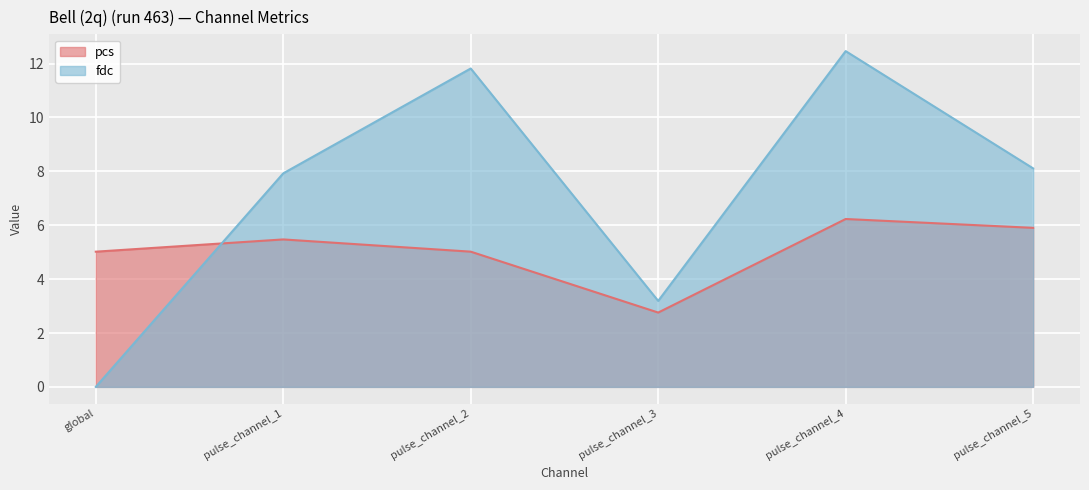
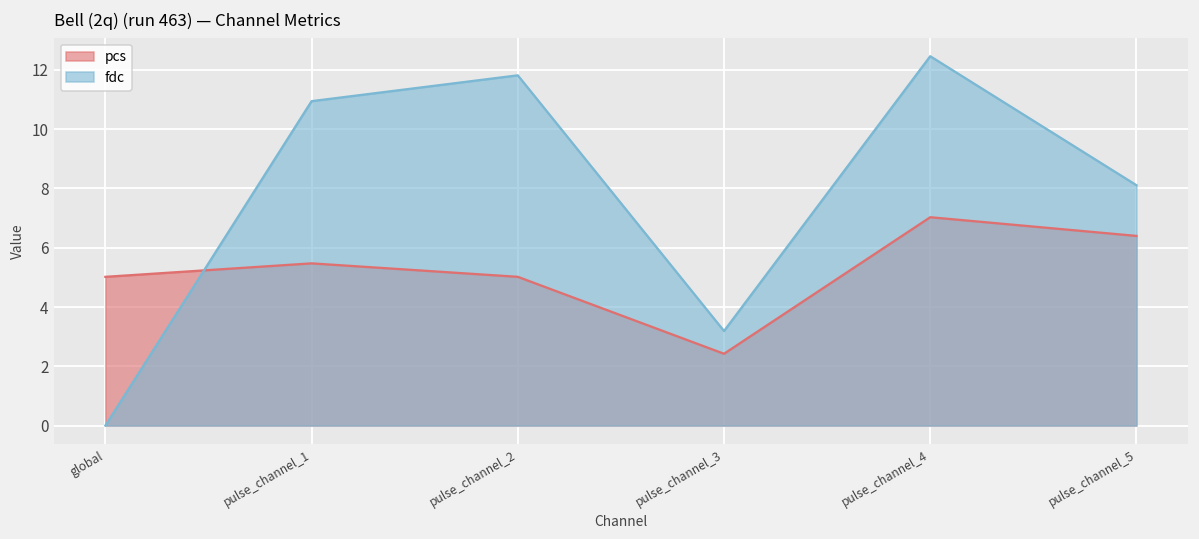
  {
    "pcs": {
      "global": 5.0,
      "pulse_channel_1": 5.5,
      "pulse_channel_2": 5.0,
-     "pulse_channel_3": 2.8,
-     "pulse_channel_4": 6.2,
-     "pulse_channel_5": 5.9
+     "pulse_channel_3": 2.4,
+     "pulse_channel_4": 7.0,
+     "pulse_channel_5": 6.4
    },
    "fdc": {
      "global": 0.0,
-     "pulse_channel_1": 7.9,
+     "pulse_channel_1": 10.9,
      "pulse_channel_2": 11.8,
      "pulse_channel_3": 3.2,
      "pulse_channel_4": 12.5,
      "pulse_channel_5": 8.1
    }
  }
